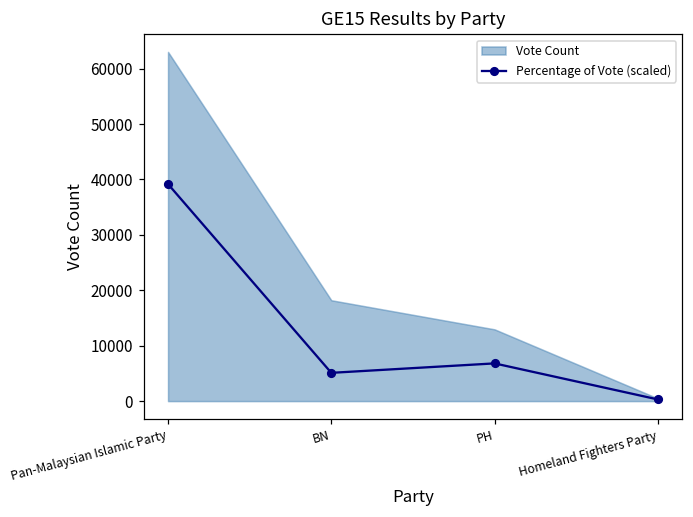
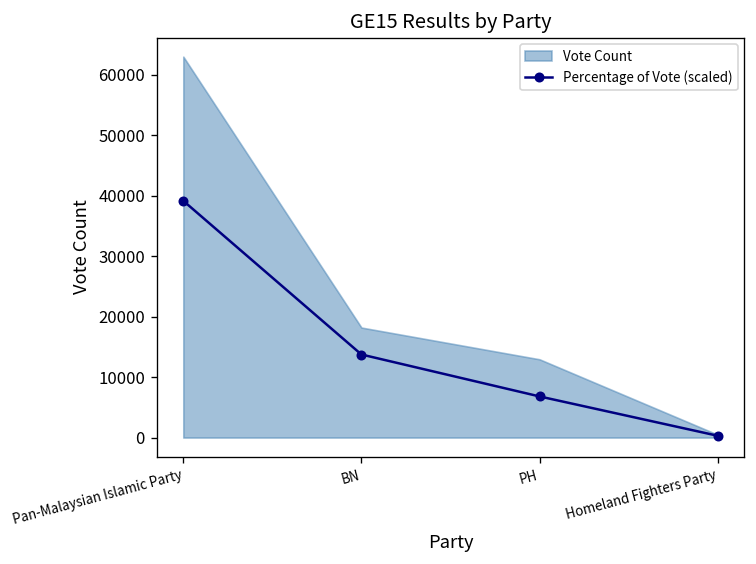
  {
    "Percentage of Vote (scaled)": {
      "Pan-Malaysian Islamic Party": 39000,
-     "BN": 5000,
+     "BN": 14000,
      "PH": 7000
    },
    "Vote Count": {
      "Pan-Malaysian Islamic Party": 63000,
      "BN": 18000,
      "PH": 13000
    }
  }
